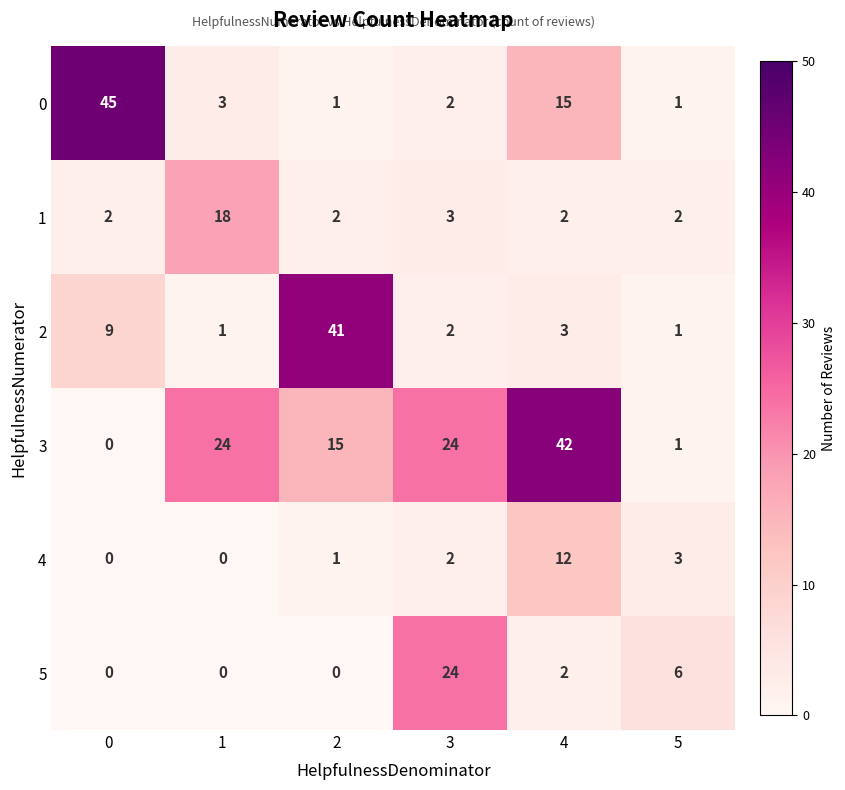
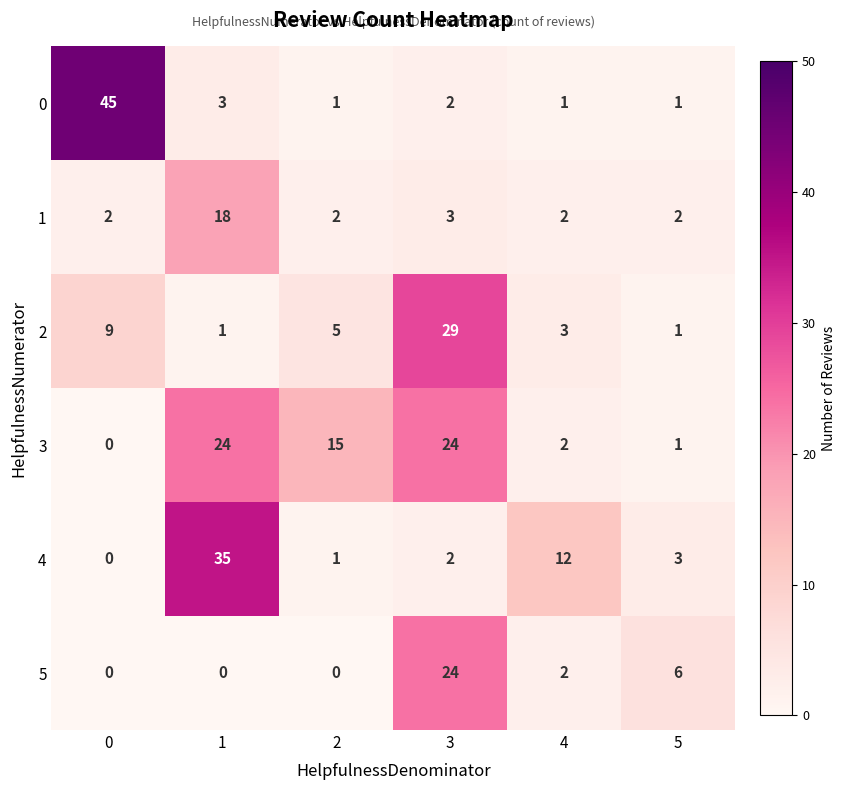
  {
    "0": {
      "0": 45,
      "1": 3,
      "2": 1,
      "3": 2,
-     "4": 15,
+     "4": 1,
      "5": 1
    },
    "1": {
      "0": 2,
      "1": 18,
      "2": 2,
      "3": 3,
      "4": 2,
      "5": 2
    },
    "2": {
      "0": 9,
      "1": 1,
-     "2": 41,
-     "3": 2,
+     "2": 5,
+     "3": 29,
      "4": 3,
      "5": 1
    },
    "3": {
      "0": 0,
      "1": 24,
      "2": 15,
      "3": 24,
-     "4": 42,
+     "4": 2,
      "5": 1
    },
    "4": {
      "0": 0,
-     "1": 0,
+     "1": 35,
      "2": 1,
      "3": 2,
      "4": 12,
      "5": 3
    },
    "5": {
      "0": 0,
      "1": 0,
      "2": 0,
      "3": 24,
      "4": 2,
      "5": 6
    }
  }
